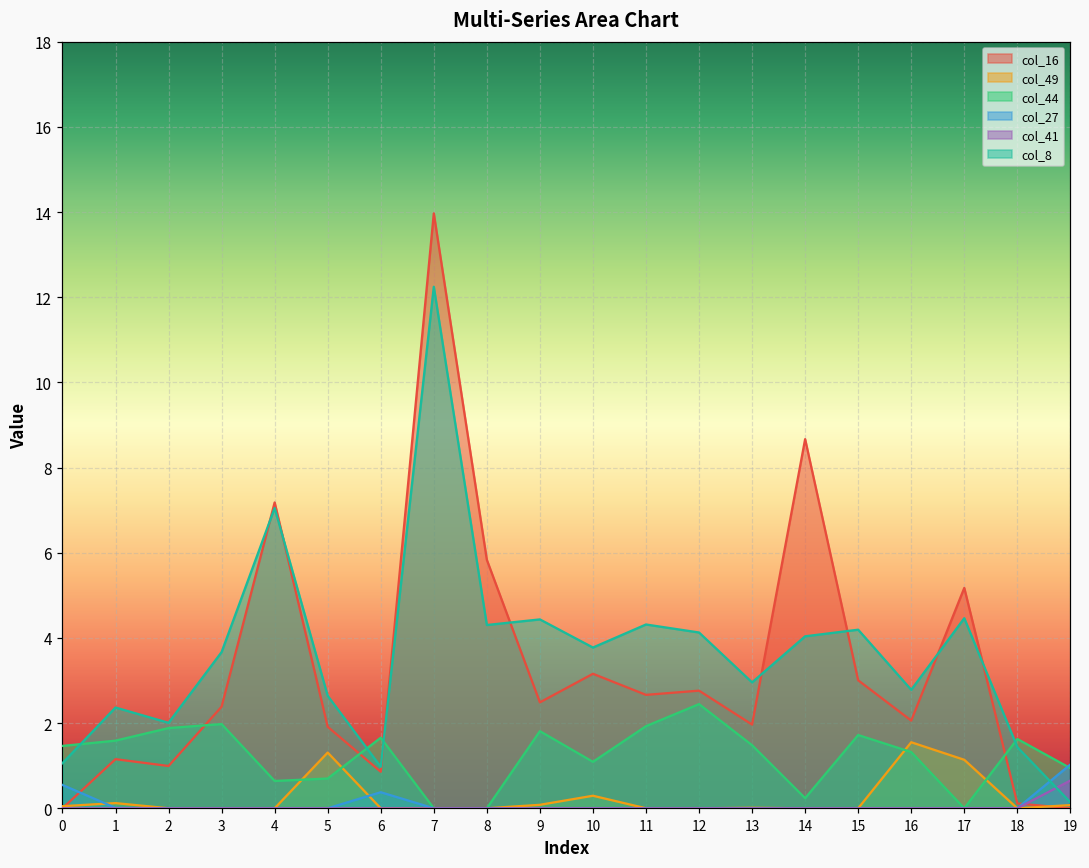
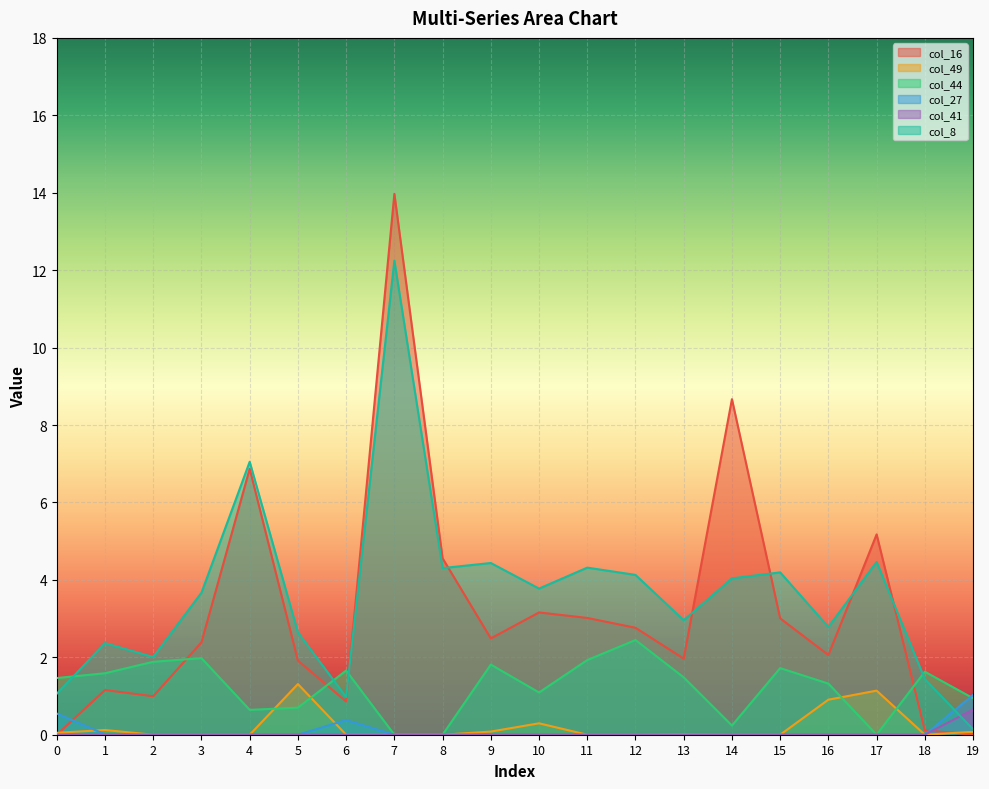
  {
    "col_16": {
      "1": 1.2,
      "2": 1.0,
      "3": 2.4,
-     "4": 7.2,
+     "4": 6.9,
      "5": 1.9,
      "6": 0.9,
      "7": 14.0,
-     "8": 5.8,
+     "8": 4.6,
      "9": 2.5,
      "10": 3.2,
-     "11": 2.7,
+     "11": 3.0,
      "12": 2.8,
      "13": 2.0,
      "14": 8.7,
      "15": 3.0,
      "16": 2.1,
      "17": 5.2,
      "18": 0.1,
      "19": 0.0
    },
    "col_49": {
      "1": 0.1,
      "5": 1.3,
      "9": 0.1,
      "10": 0.3,
-     "16": 1.6,
+     "16": 0.9,
      "17": 1.1
    },
    "col_41": {
      "19": 0.7
    }
  }
